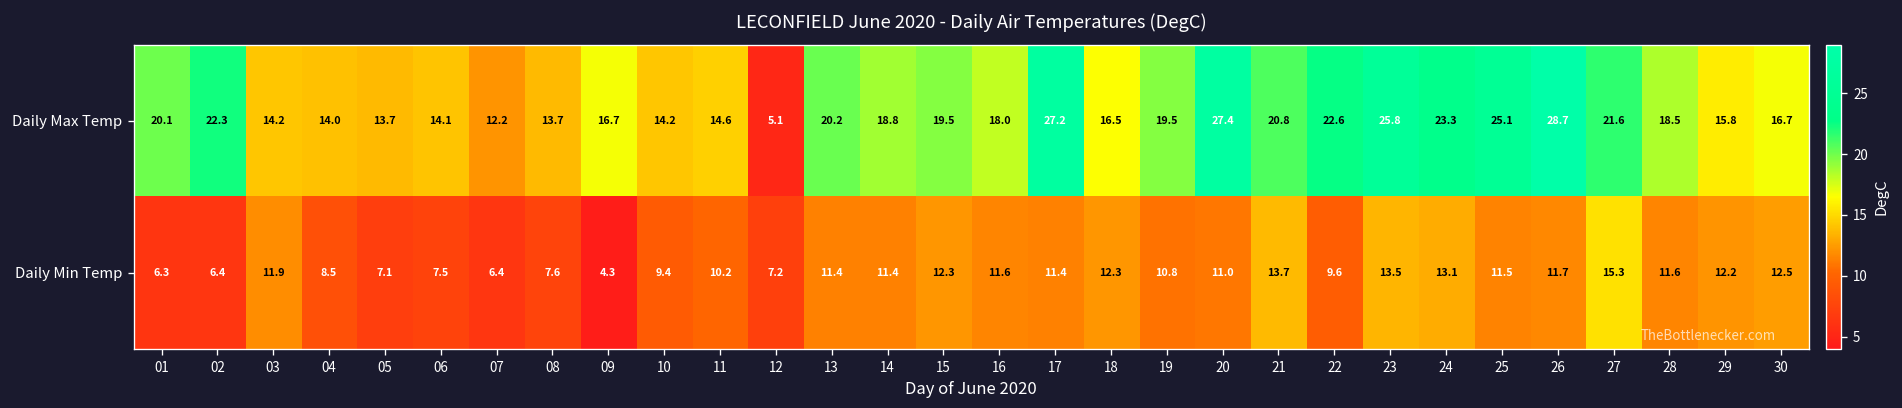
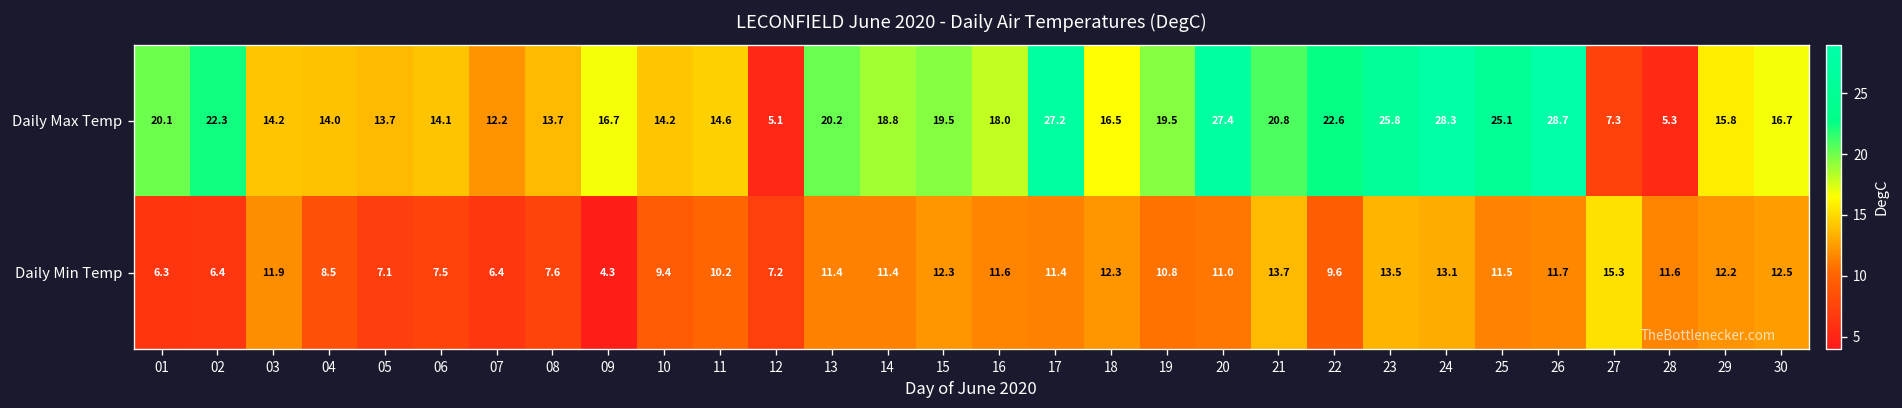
  {
    "Daily Max Temp": {
      "01": 20.1,
      "02": 22.3,
      "03": 14.2,
      "04": 14.0,
      "05": 13.7,
      "06": 14.1,
      "07": 12.2,
      "08": 13.7,
      "09": 16.7,
      "10": 14.2,
      "11": 14.6,
      "12": 5.1,
      "13": 20.2,
      "14": 18.8,
      "15": 19.5,
      "16": 18.0,
      "17": 27.2,
      "18": 16.5,
      "19": 19.5,
      "20": 27.4,
      "21": 20.8,
      "22": 22.6,
      "23": 25.8,
-     "24": 23.3,
+     "24": 28.3,
      "25": 25.1,
      "26": 28.7,
-     "27": 21.6,
-     "28": 18.5,
+     "27": 7.3,
+     "28": 5.3,
      "29": 15.8,
      "30": 16.7
    },
    "Daily Min Temp": {
      "01": 6.3,
      "02": 6.4,
      "03": 11.9,
      "04": 8.5,
      "05": 7.1,
      "06": 7.5,
      "07": 6.4,
      "08": 7.6,
      "09": 4.3,
      "10": 9.4,
      "11": 10.2,
      "12": 7.2,
      "13": 11.4,
      "14": 11.4,
      "15": 12.3,
      "16": 11.6,
      "17": 11.4,
      "18": 12.3,
      "19": 10.8,
      "20": 11.0,
      "21": 13.7,
      "22": 9.6,
      "23": 13.5,
      "24": 13.1,
      "25": 11.5,
      "26": 11.7,
      "27": 15.3,
      "28": 11.6,
      "30": 12.5
    }
  }
